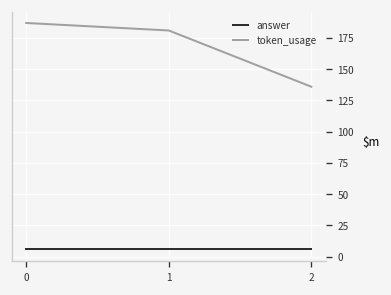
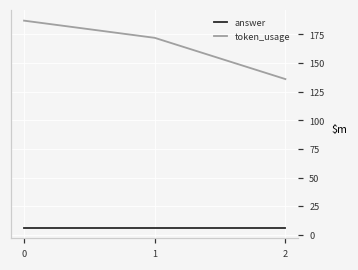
  {
    "answer": {
      "0": 6,
      "1": 6,
      "2": 6
    },
    "token_usage": {
      "0": 187,
-     "1": 181,
+     "1": 172,
      "2": 136
    }
  }
